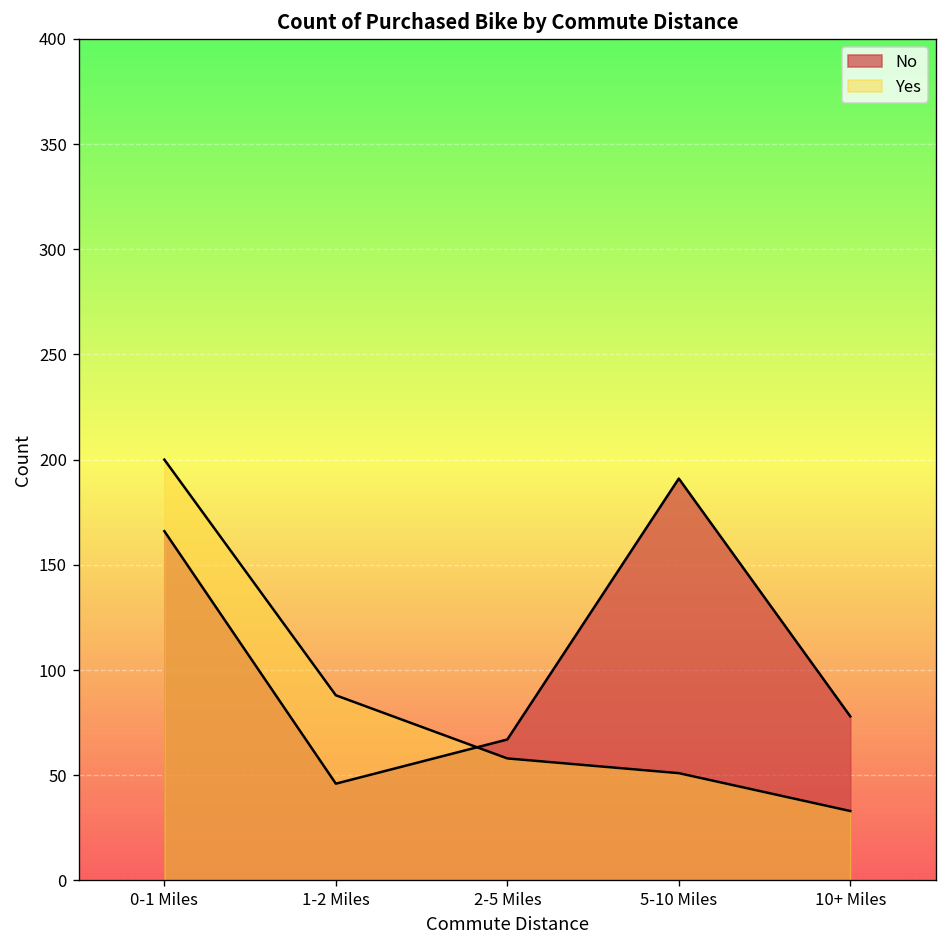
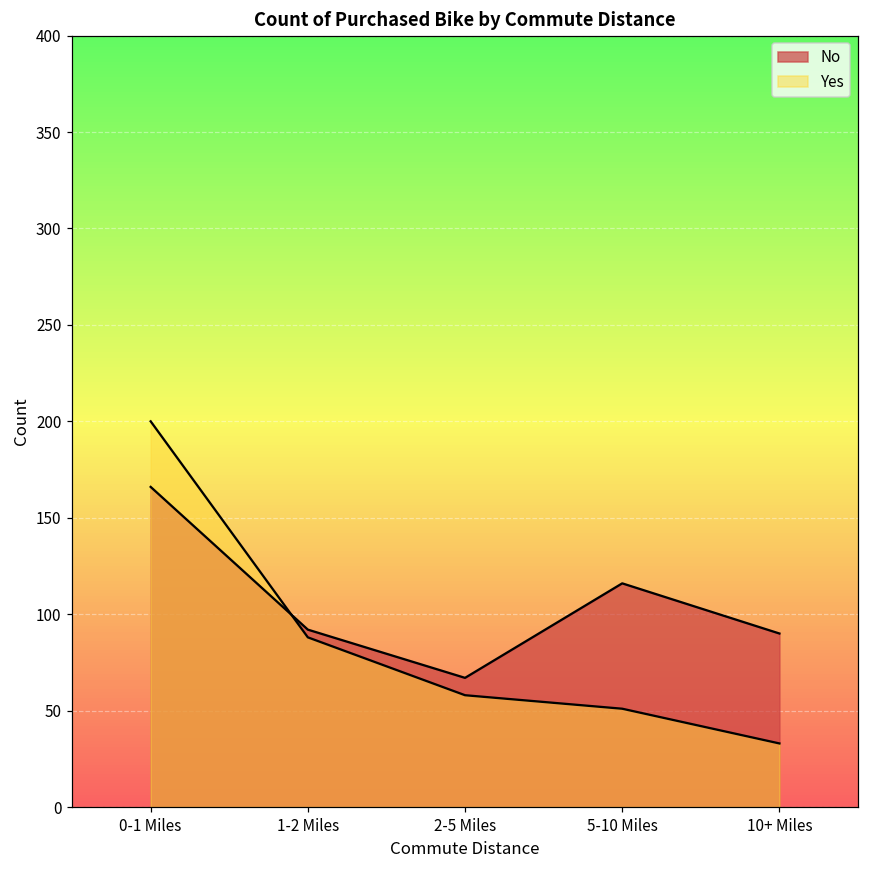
  {
    "No": {
      "0-1 Miles": 166,
-     "1-2 Miles": 46,
+     "1-2 Miles": 92,
      "2-5 Miles": 67,
-     "5-10 Miles": 191,
-     "10+ Miles": 78
+     "5-10 Miles": 116,
+     "10+ Miles": 90
    },
    "Yes": {
      "0-1 Miles": 200,
      "1-2 Miles": 88,
      "2-5 Miles": 58,
      "5-10 Miles": 51,
      "10+ Miles": 33
    }
  }
